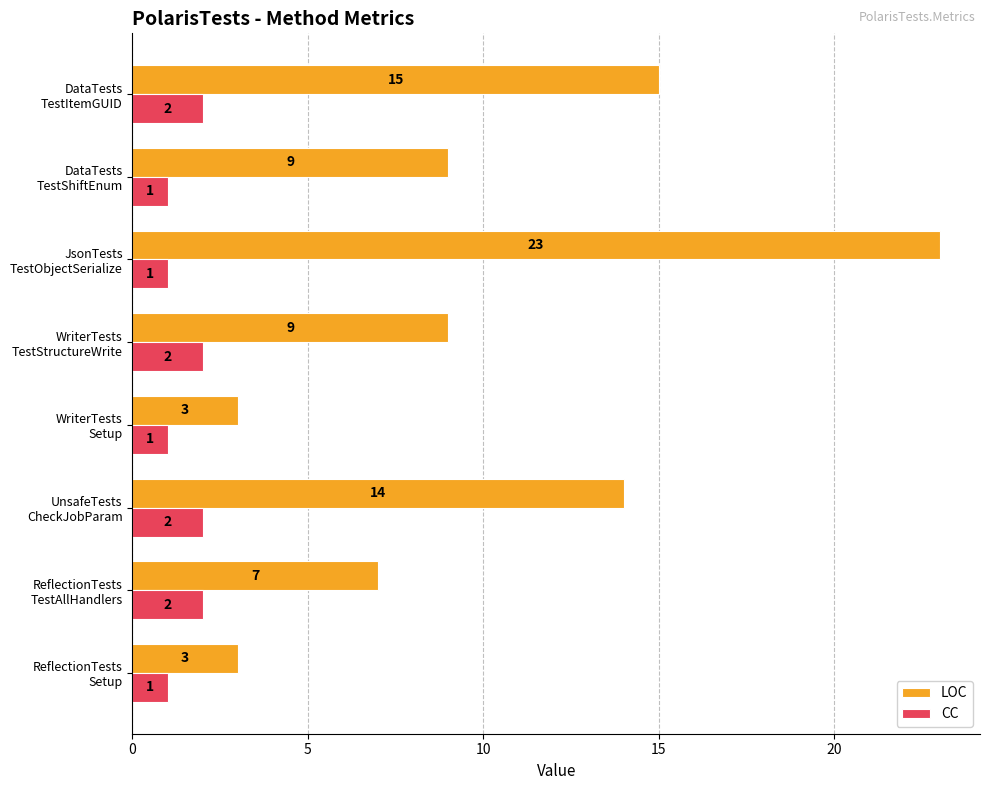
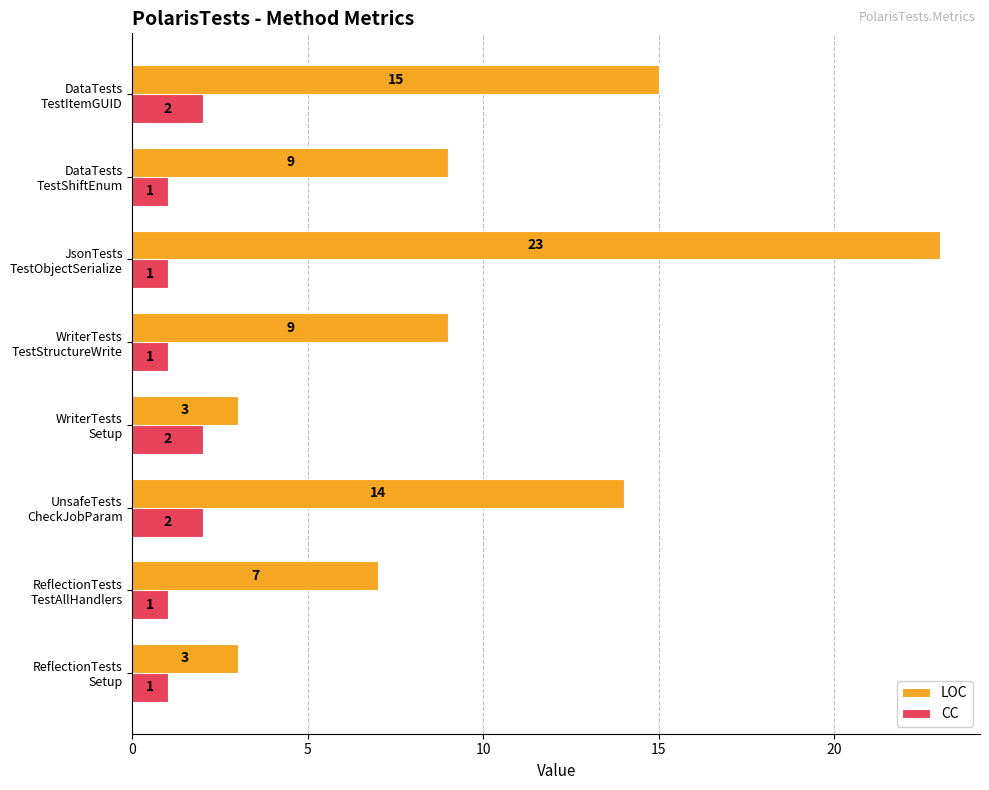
  {
    "LOC": {
      "DataTests TestItemGUID": 15,
      "DataTests TestShiftEnum": 9,
      "JsonTests TestObjectSerialize": 23,
      "WriterTests TestStructureWrite": 9,
      "WriterTests Setup": 3,
      "UnsafeTests CheckJobParam": 14,
      "ReflectionTests TestAllHandlers": 7,
      "ReflectionTests Setup": 3
    },
    "CC": {
      "DataTests TestItemGUID": 2,
      "DataTests TestShiftEnum": 1,
      "JsonTests TestObjectSerialize": 1,
-     "WriterTests TestStructureWrite": 2,
-     "WriterTests Setup": 1,
+     "WriterTests TestStructureWrite": 1,
+     "WriterTests Setup": 2,
      "UnsafeTests CheckJobParam": 2,
-     "ReflectionTests TestAllHandlers": 2,
+     "ReflectionTests TestAllHandlers": 1,
      "ReflectionTests Setup": 1
    }
  }
